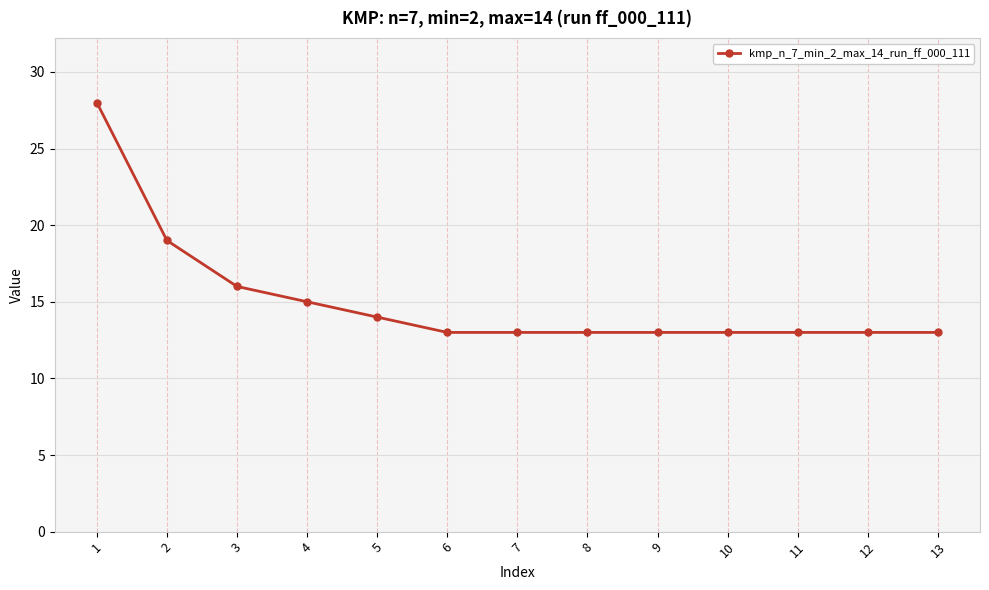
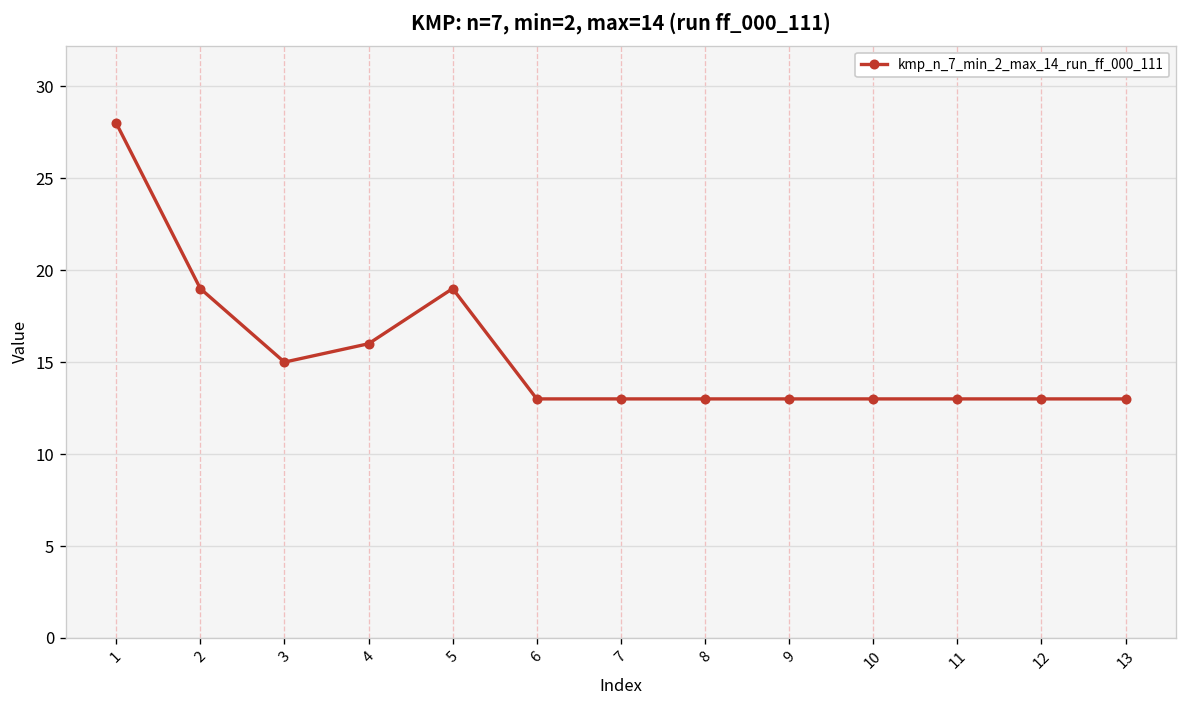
  {
    "1": 28,
    "2": 19,
-   "3": 16,
-   "4": 15,
-   "5": 14,
+   "3": 15,
+   "4": 16,
+   "5": 19,
    "6": 13,
    "7": 13,
    "8": 13,
    "9": 13,
    "10": 13,
    "11": 13,
    "12": 13,
    "13": 13
  }
